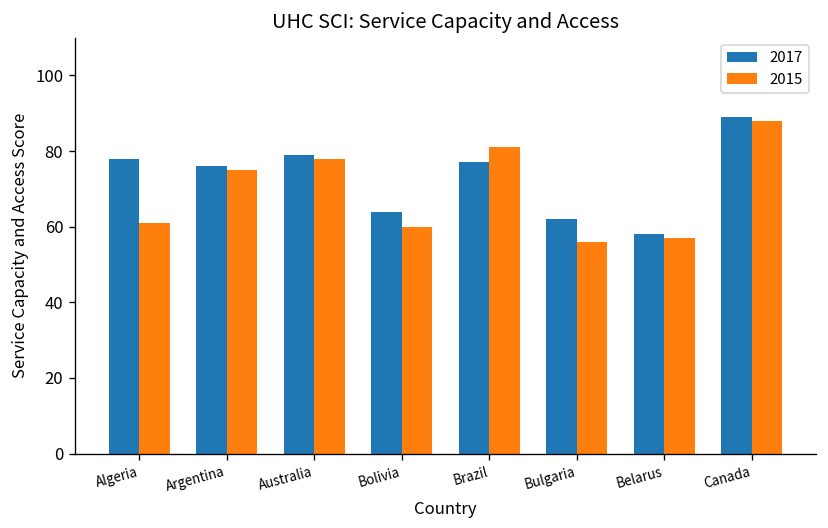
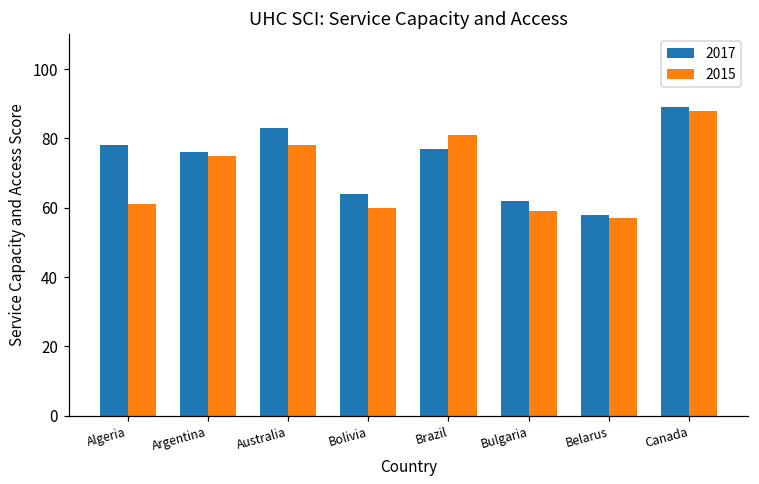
  {
    "2017": {
      "Algeria": 78,
      "Argentina": 76,
-     "Australia": 79,
+     "Australia": 83,
      "Bolivia": 64,
      "Brazil": 77,
      "Bulgaria": 62,
      "Belarus": 58,
      "Canada": 89
    },
    "2015": {
      "Algeria": 61,
      "Argentina": 75,
      "Australia": 78,
      "Bolivia": 60,
      "Brazil": 81,
-     "Bulgaria": 56,
+     "Bulgaria": 59,
      "Belarus": 57,
      "Canada": 88
    }
  }
